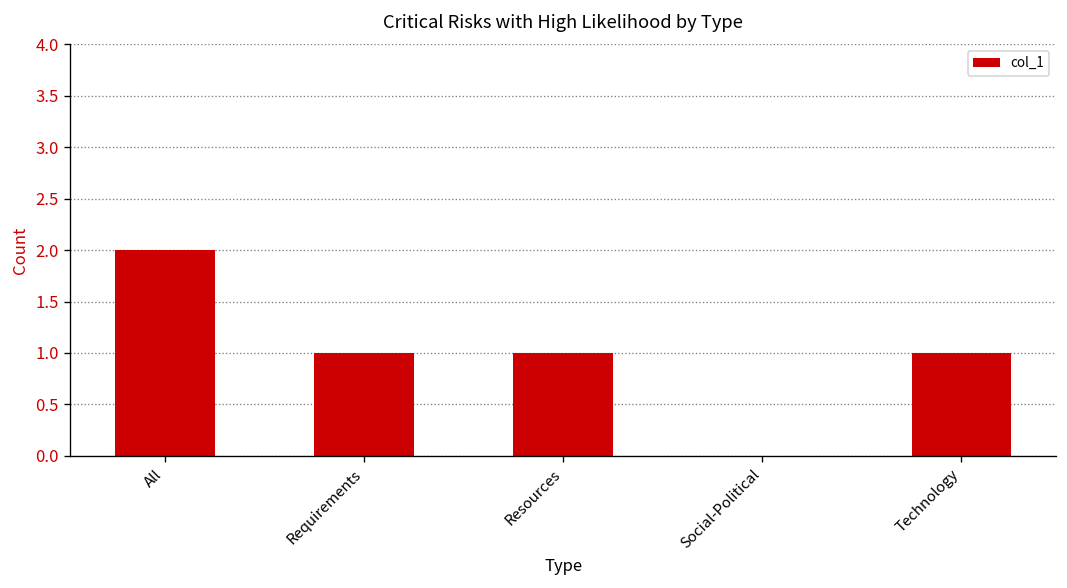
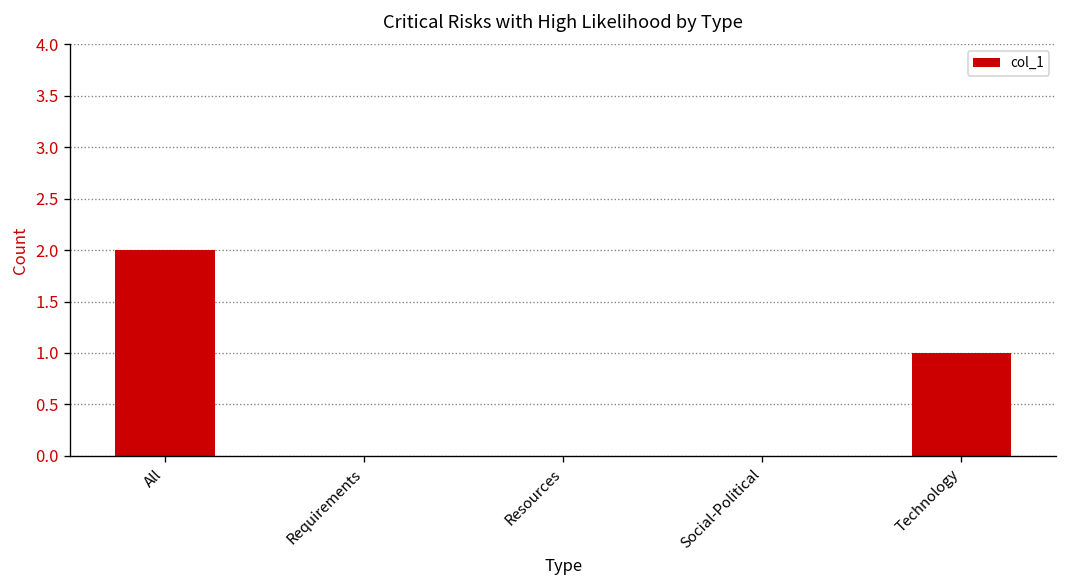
  {
    "All": 2,
-   "Requirements": 1,
-   "Resources": 1,
+   "Requirements": 0,
+   "Resources": 0,
    "Social-Political": 0,
    "Technology": 1
  }
